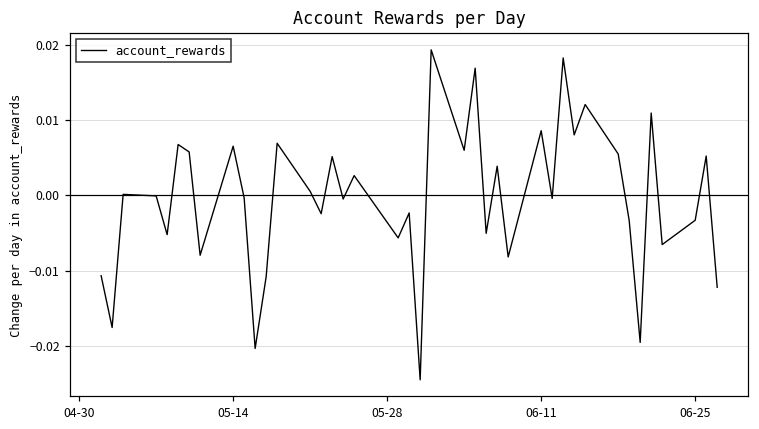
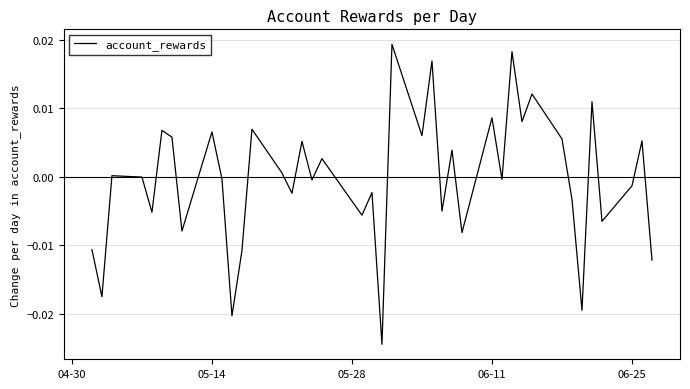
  {
    "05-14": 0.007,
    "06-11": 0.009,
-   "06-25": -0.003
+   "06-25": -0.001
  }
